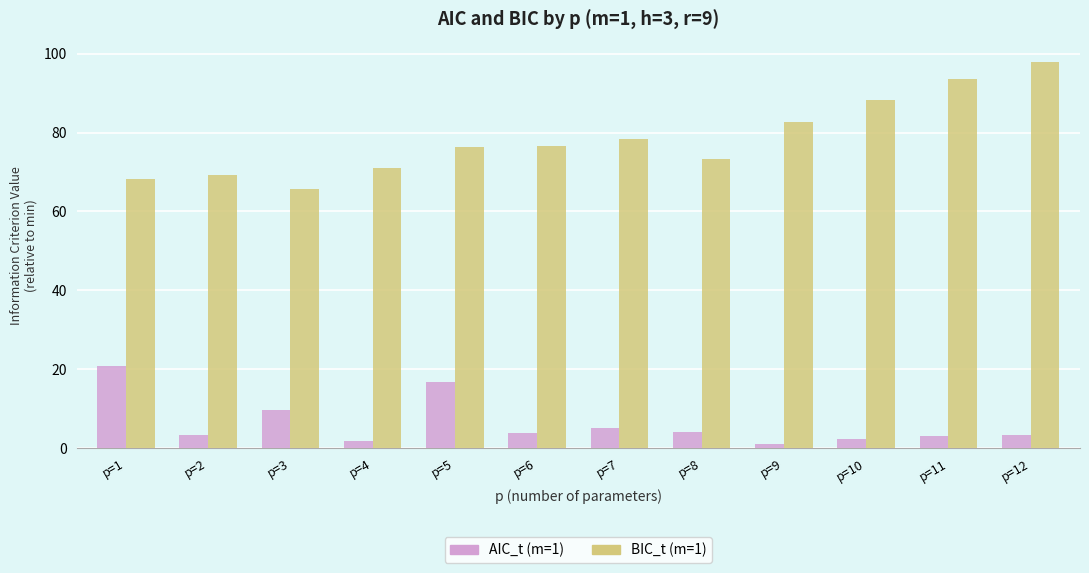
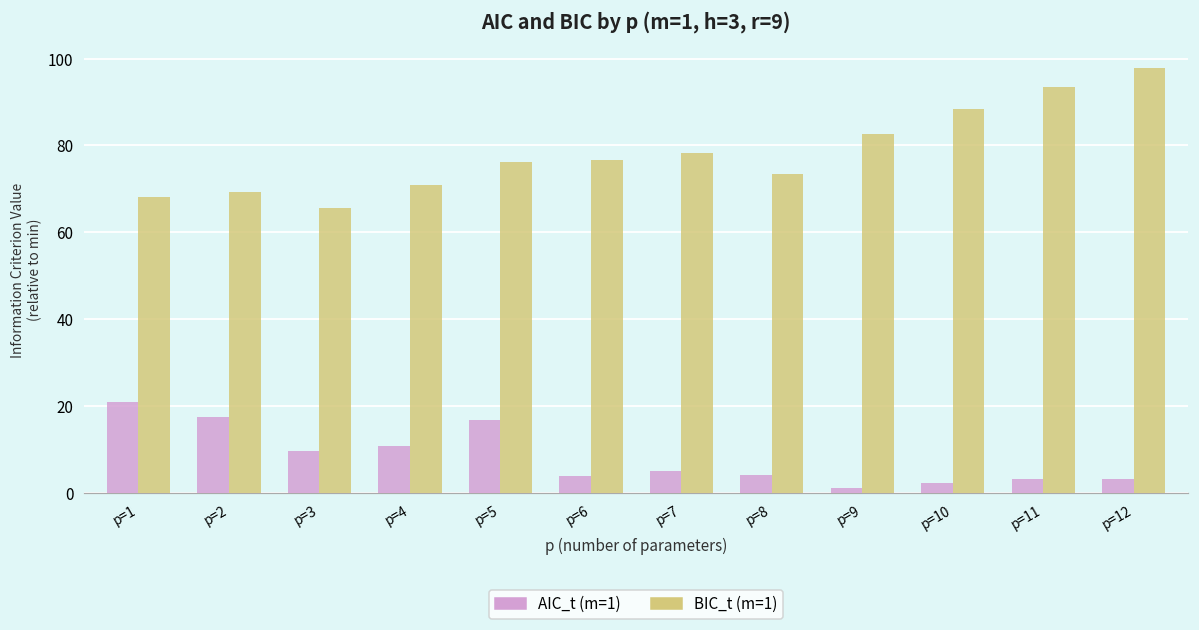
  {
    "AIC_t (m=1)": {
      "p=1": 21,
-     "p=2": 3,
+     "p=2": 18,
      "p=3": 10,
-     "p=4": 2,
+     "p=4": 11,
      "p=5": 17,
      "p=6": 4,
      "p=7": 5,
      "p=8": 4,
      "p=9": 1,
      "p=10": 2,
      "p=11": 3,
      "p=12": 3
    },
    "BIC_t (m=1)": {
      "p=1": 68,
      "p=2": 69,
      "p=3": 66,
      "p=4": 71,
      "p=5": 76,
      "p=6": 77,
      "p=7": 78,
      "p=8": 73,
      "p=9": 83,
      "p=10": 88,
      "p=11": 94,
      "p=12": 98
    }
  }
